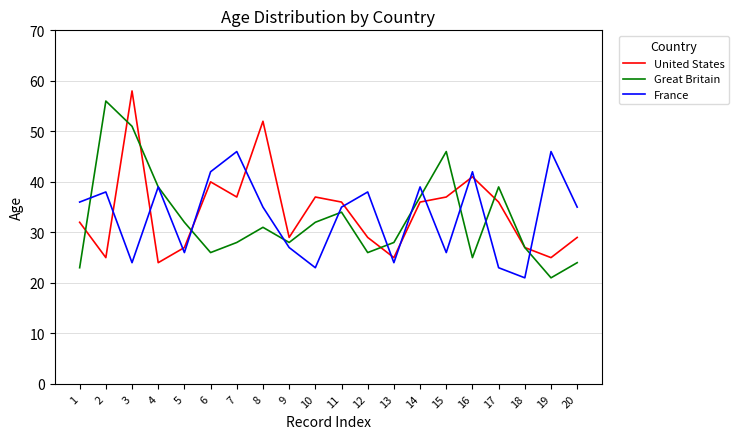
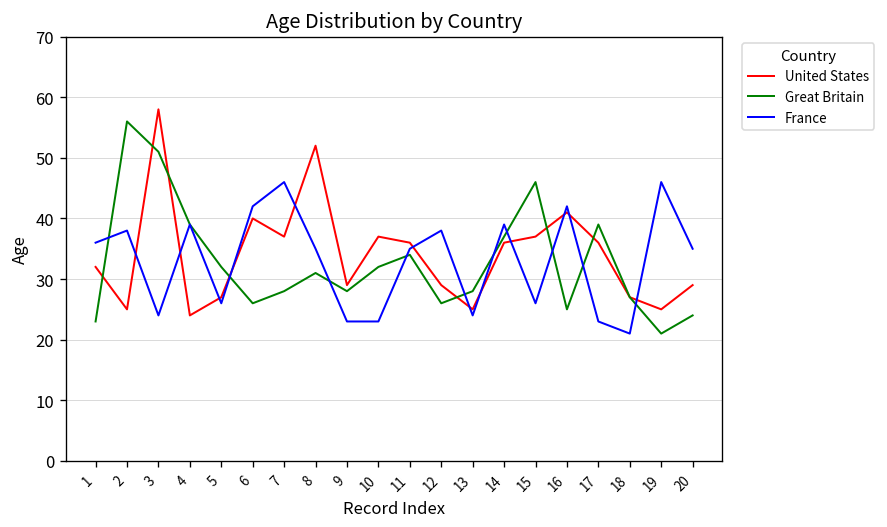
  {
    "United States": {
      "1": 32,
      "2": 25,
      "3": 58,
      "4": 24,
      "5": 27,
      "6": 40,
      "7": 37,
      "8": 52,
      "9": 29,
      "10": 37,
      "11": 36,
      "12": 29,
      "13": 25,
      "14": 36,
      "15": 37,
      "16": 41,
      "17": 36,
      "19": 25,
      "20": 29
    },
    "Great Britain": {
      "1": 23,
      "2": 56,
      "3": 51,
      "5": 32,
      "6": 26,
      "7": 28,
      "8": 31,
      "9": 28,
      "10": 32,
      "11": 34,
      "12": 26,
      "13": 28,
      "14": 37,
      "15": 46,
      "16": 25,
      "17": 39,
      "19": 21,
      "20": 24
    },
    "France": {
      "1": 36,
      "2": 38,
      "3": 24,
      "5": 26,
      "6": 42,
      "7": 46,
      "8": 35,
-     "9": 27,
+     "9": 23,
      "10": 23,
      "11": 35,
      "12": 38,
      "13": 24,
      "14": 39,
      "15": 26,
      "16": 42,
      "17": 23,
      "18": 21,
      "19": 46,
      "20": 35
    }
  }
